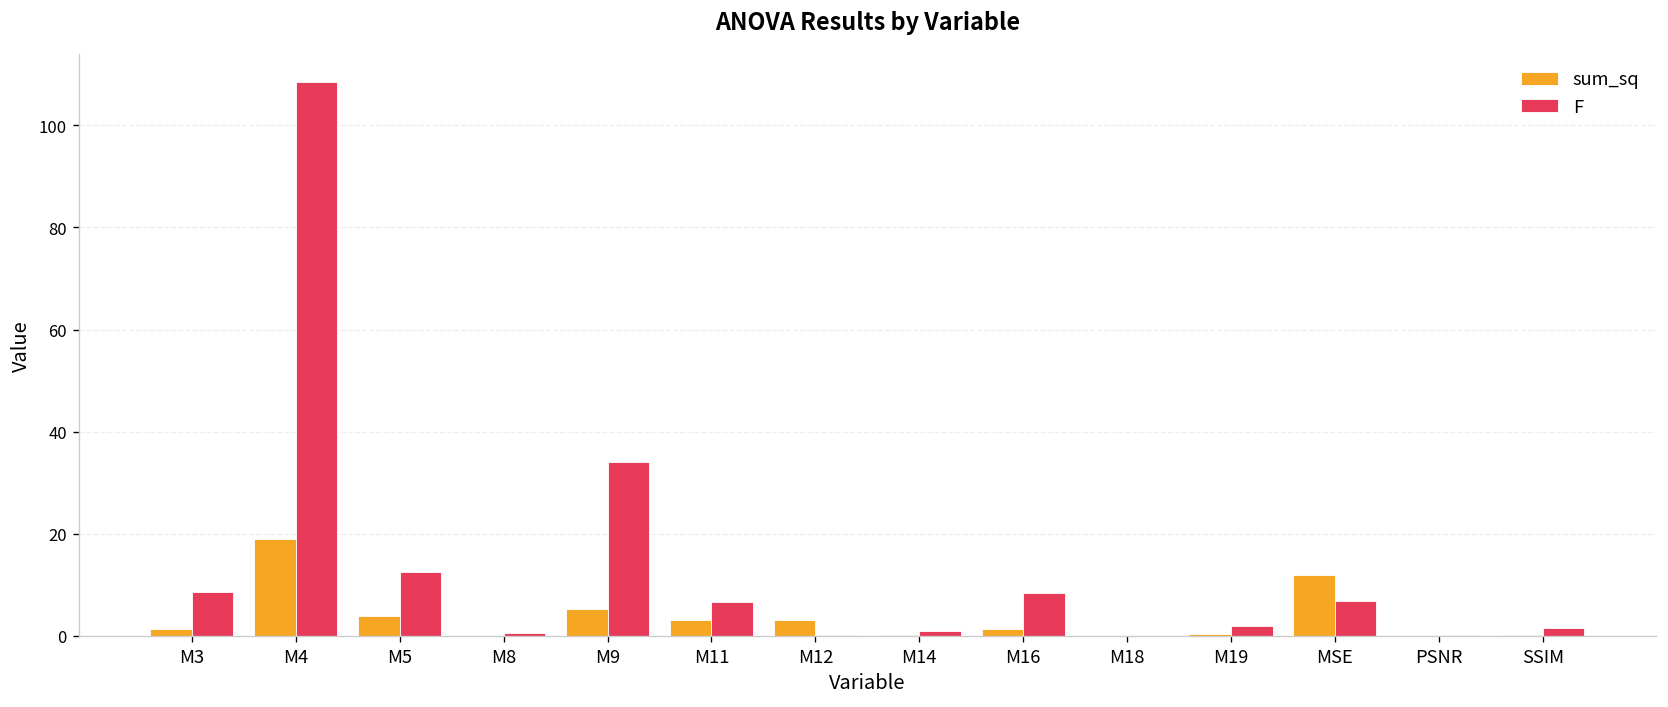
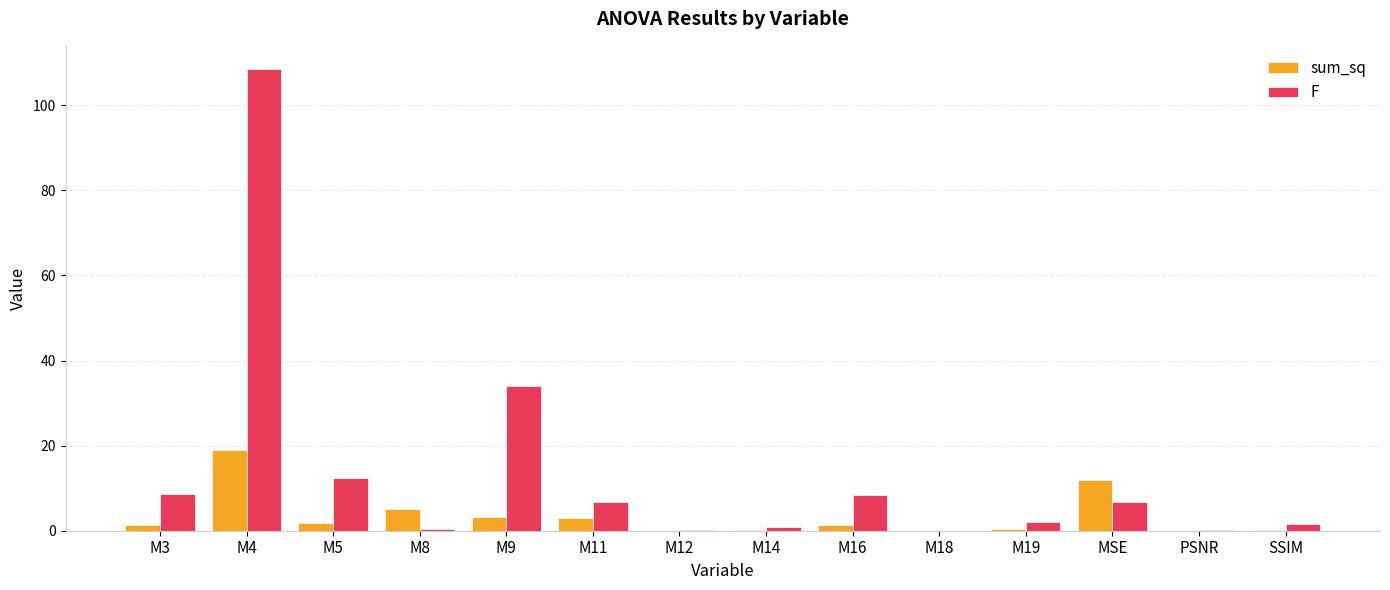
  {
    "sum_sq": {
      "M3": 1,
      "M4": 19,
-     "M5": 4,
-     "M8": 0,
-     "M9": 5,
+     "M5": 2,
+     "M8": 5,
+     "M9": 3,
      "M11": 3,
-     "M12": 3,
+     "M12": 0,
      "M16": 1,
      "MSE": 12
    },
    "F": {
      "M3": 9,
      "M4": 109,
      "M5": 12,
      "M9": 34,
      "M11": 7,
      "M14": 1,
      "M16": 8,
      "M19": 2,
      "MSE": 7,
      "SSIM": 1
    }
  }
